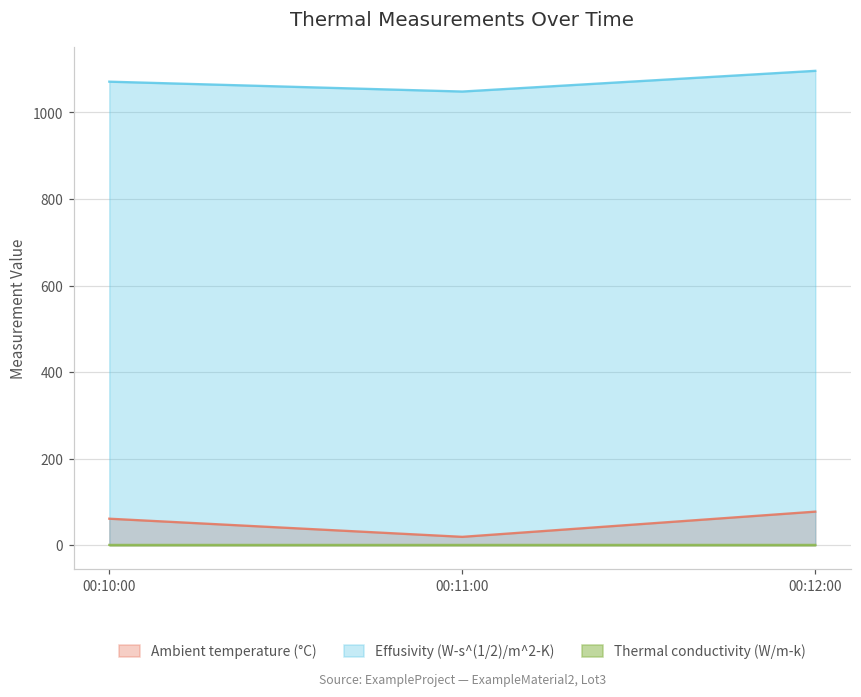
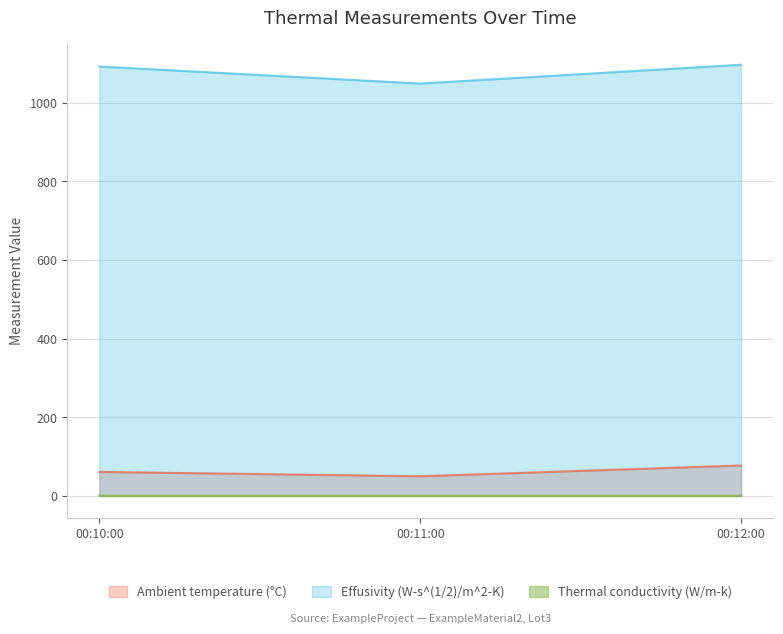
  {
    "Ambient temperature (°C)": {
      "00:10:00": 60,
-     "00:11:00": 20,
+     "00:11:00": 50,
      "00:12:00": 80
    },
    "Effusivity (W-s^(1/2)/m^2-K)": {
-     "00:10:00": 1070,
+     "00:10:00": 1090,
      "00:11:00": 1050,
      "00:12:00": 1100
    },
    "Thermal conductivity (W/m-k)": {
      "00:10:00": 0,
      "00:11:00": 0,
      "00:12:00": 0
    }
  }
